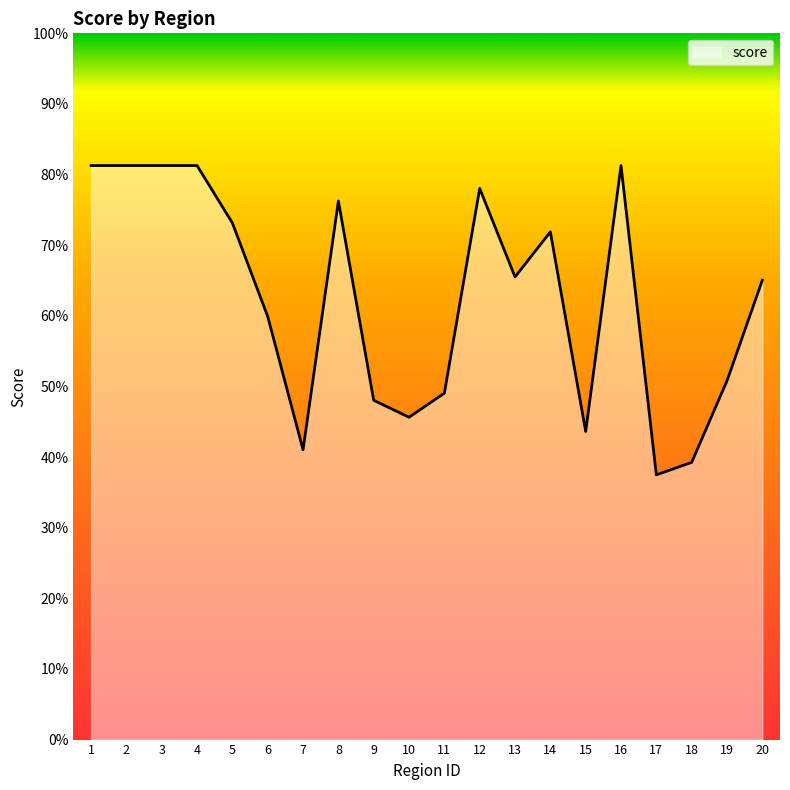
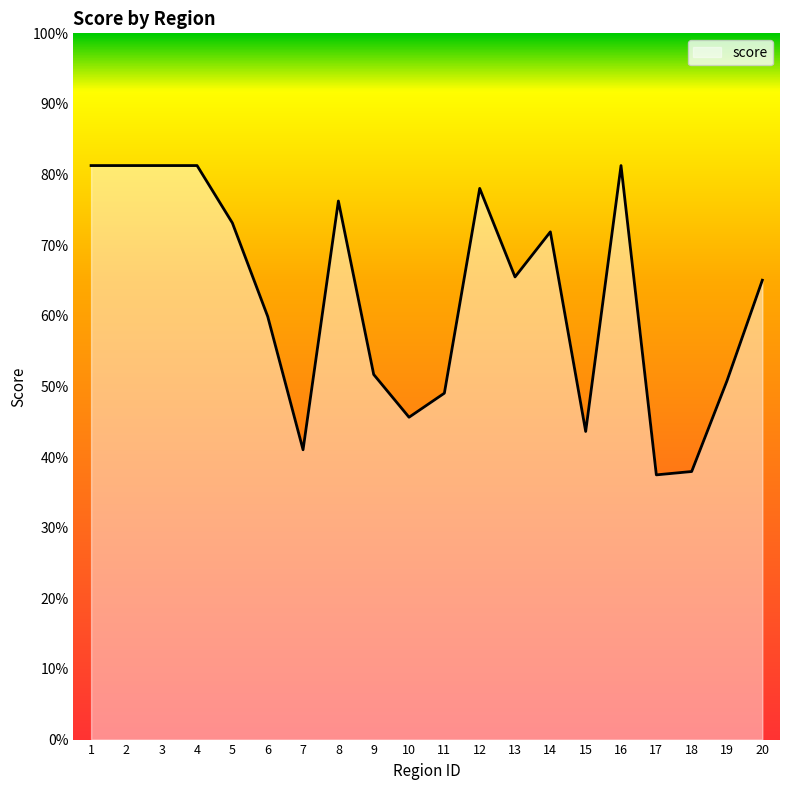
  {
    "1": "81%",
    "2": "81%",
    "3": "81%",
    "4": "81%",
    "5": "73%",
    "6": "60%",
    "7": "41%",
    "8": "76%",
-   "9": "48%",
+   "9": "52%",
    "10": "46%",
    "11": "49%",
    "12": "78%",
    "13": "66%",
    "14": "72%",
    "15": "44%",
    "16": "81%",
    "17": "37%",
-   "18": "39%",
+   "18": "38%",
    "19": "51%",
    "20": "65%"
  }
